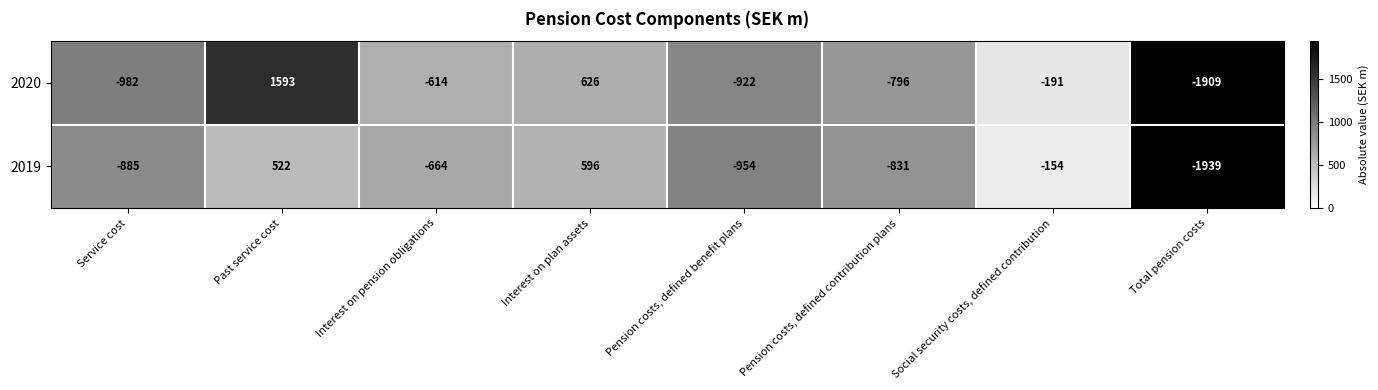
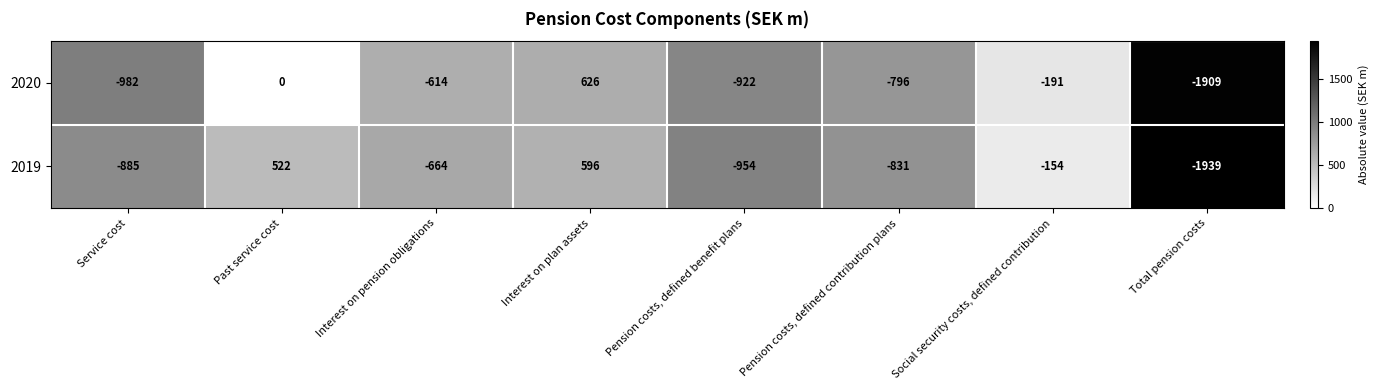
  {
    "2020": {
      "Service cost": -982,
-     "Past service cost": 1593,
+     "Past service cost": 0,
      "Interest on pension obligations": -614,
      "Interest on plan assets": 626,
      "Pension costs, defined benefit plans": -922,
      "Pension costs, defined contribution plans": -796,
      "Social security costs, defined contribution": -191,
      "Total pension costs": -1909
    },
    "2019": {
      "Service cost": -885,
      "Past service cost": 522,
      "Interest on pension obligations": -664,
      "Interest on plan assets": 596,
      "Pension costs, defined benefit plans": -954,
      "Pension costs, defined contribution plans": -831,
      "Social security costs, defined contribution": -154,
      "Total pension costs": -1939
    }
  }
